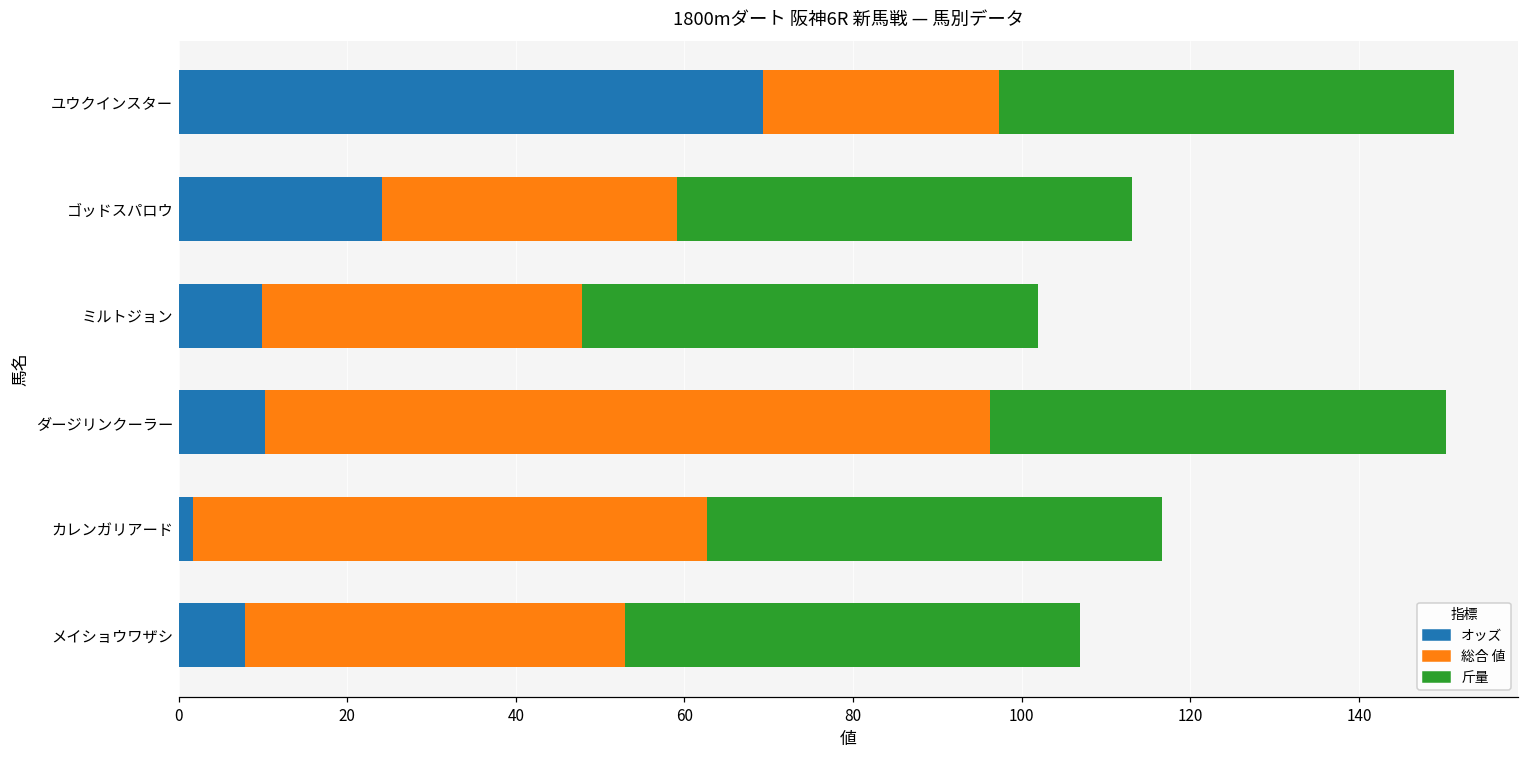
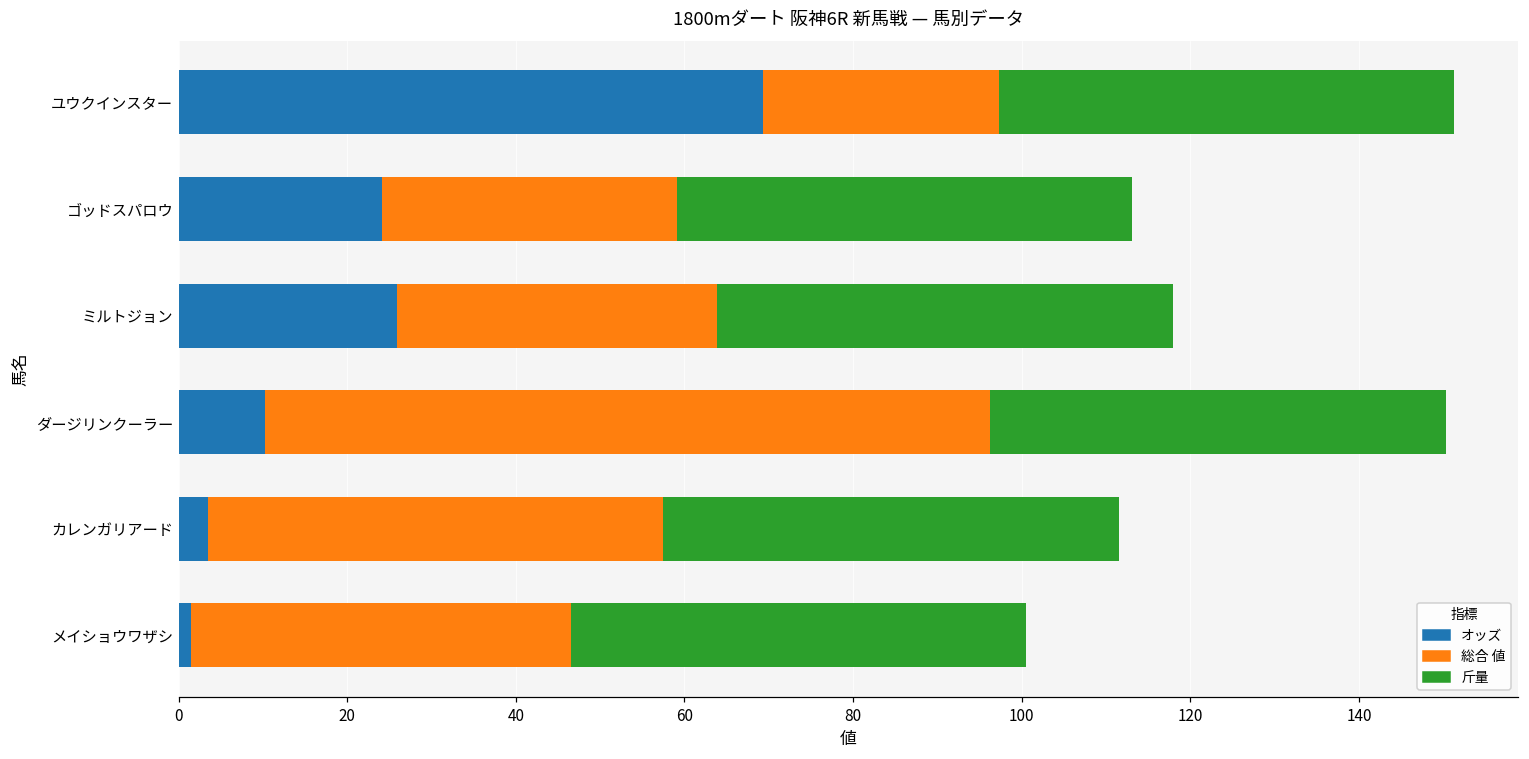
  {
    "オッズ": {
      "ユウクインスター": 69,
      "ゴッドスパロウ": 24,
-     "ミルトジョン": 10,
+     "ミルトジョン": 26,
      "ダージリンクーラー": 10,
-     "カレンガリアード": 2,
-     "メイショウワザシ": 8
+     "カレンガリアード": 4,
+     "メイショウワザシ": 2
    },
    "総合 値": {
      "ユウクインスター": 28,
      "ゴッドスパロウ": 35,
      "ミルトジョン": 38,
      "ダージリンクーラー": 86,
-     "カレンガリアード": 61,
+     "カレンガリアード": 54,
      "メイショウワザシ": 45
    },
    "斤量": {
      "ユウクインスター": 54,
      "ゴッドスパロウ": 54,
      "ミルトジョン": 54,
      "ダージリンクーラー": 54,
      "カレンガリアード": 54,
      "メイショウワザシ": 54
    }
  }
